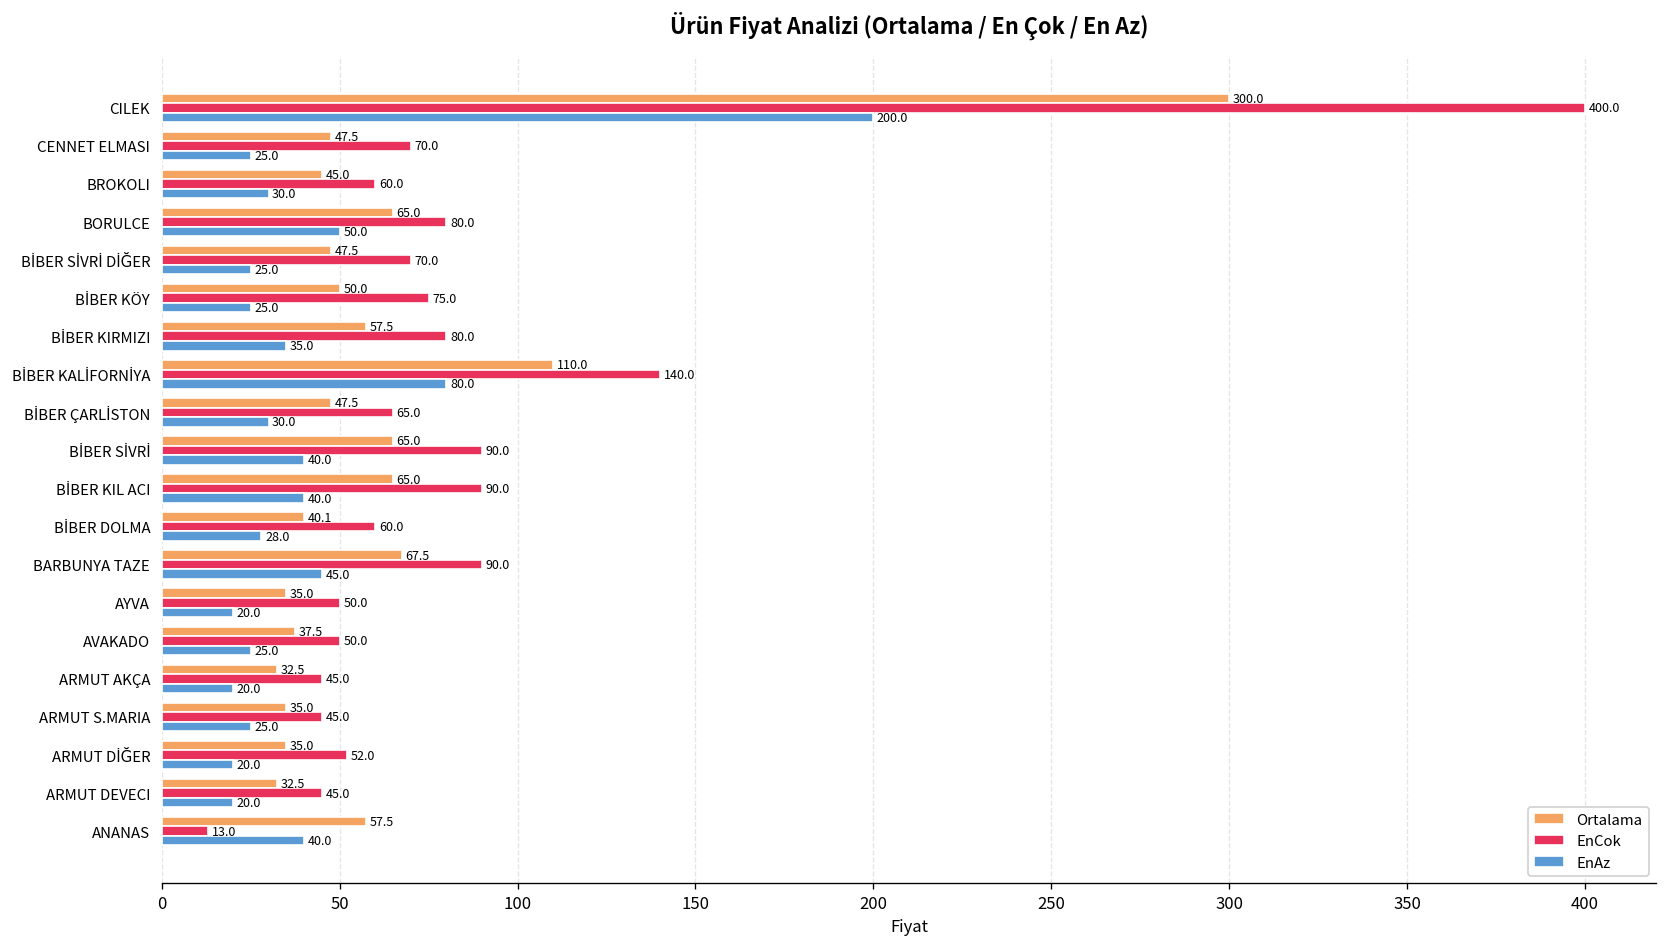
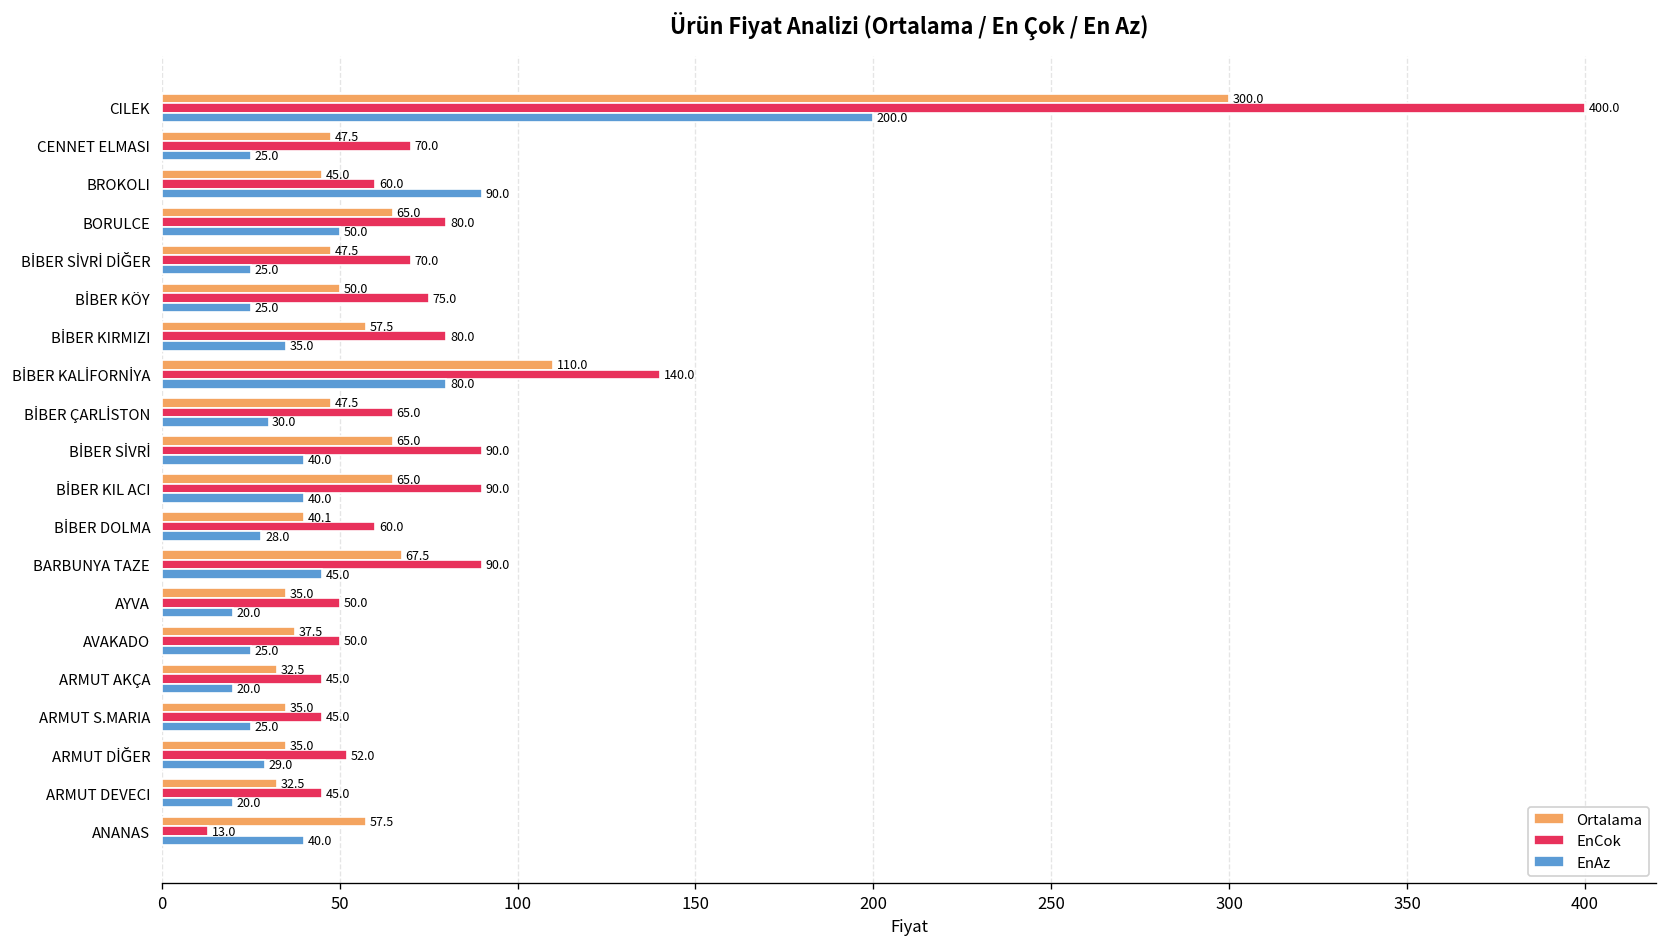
  {
    "Ortalama": {
      "CILEK": 300.0,
      "CENNET ELMASI": 47.5,
      "BROKOLI": 45.0,
      "BORULCE": 65.0,
      "BİBER SİVRİ DİĞER": 47.5,
      "BİBER KÖY": 50.0,
      "BİBER KIRMIZI": 57.5,
      "BİBER KALİFORNİYA": 110.0,
      "BİBER ÇARLİSTON": 47.5,
      "BİBER SİVRİ": 65.0,
      "BİBER KIL ACI": 65.0,
      "BİBER DOLMA": 40.1,
      "BARBUNYA TAZE": 67.5,
      "AYVA": 35.0,
      "AVAKADO": 37.5,
      "ARMUT AKÇA": 32.5,
      "ARMUT S.MARIA": 35.0,
      "ARMUT DİĞER": 35.0,
      "ARMUT DEVECI": 32.5,
      "ANANAS": 57.5
    },
    "EnCok": {
      "CILEK": 400.0,
      "CENNET ELMASI": 70.0,
      "BROKOLI": 60.0,
      "BORULCE": 80.0,
      "BİBER SİVRİ DİĞER": 70.0,
      "BİBER KÖY": 75.0,
      "BİBER KIRMIZI": 80.0,
      "BİBER KALİFORNİYA": 140.0,
      "BİBER ÇARLİSTON": 65.0,
      "BİBER SİVRİ": 90.0,
      "BİBER KIL ACI": 90.0,
      "BİBER DOLMA": 60.0,
      "BARBUNYA TAZE": 90.0,
      "AYVA": 50.0,
      "AVAKADO": 50.0,
      "ARMUT AKÇA": 45.0,
      "ARMUT S.MARIA": 45.0,
      "ARMUT DİĞER": 52.0,
      "ARMUT DEVECI": 45.0,
      "ANANAS": 13.0
    },
    "EnAz": {
      "CILEK": 200.0,
      "CENNET ELMASI": 25.0,
-     "BROKOLI": 30.0,
+     "BROKOLI": 90.0,
      "BORULCE": 50.0,
      "BİBER SİVRİ DİĞER": 25.0,
      "BİBER KÖY": 25.0,
      "BİBER KIRMIZI": 35.0,
      "BİBER KALİFORNİYA": 80.0,
      "BİBER ÇARLİSTON": 30.0,
      "BİBER SİVRİ": 40.0,
      "BİBER KIL ACI": 40.0,
      "BİBER DOLMA": 28.0,
      "BARBUNYA TAZE": 45.0,
      "AYVA": 20.0,
      "AVAKADO": 25.0,
      "ARMUT AKÇA": 20.0,
      "ARMUT S.MARIA": 25.0,
-     "ARMUT DİĞER": 20.0,
+     "ARMUT DİĞER": 29.0,
      "ARMUT DEVECI": 20.0,
      "ANANAS": 40.0
    }
  }
